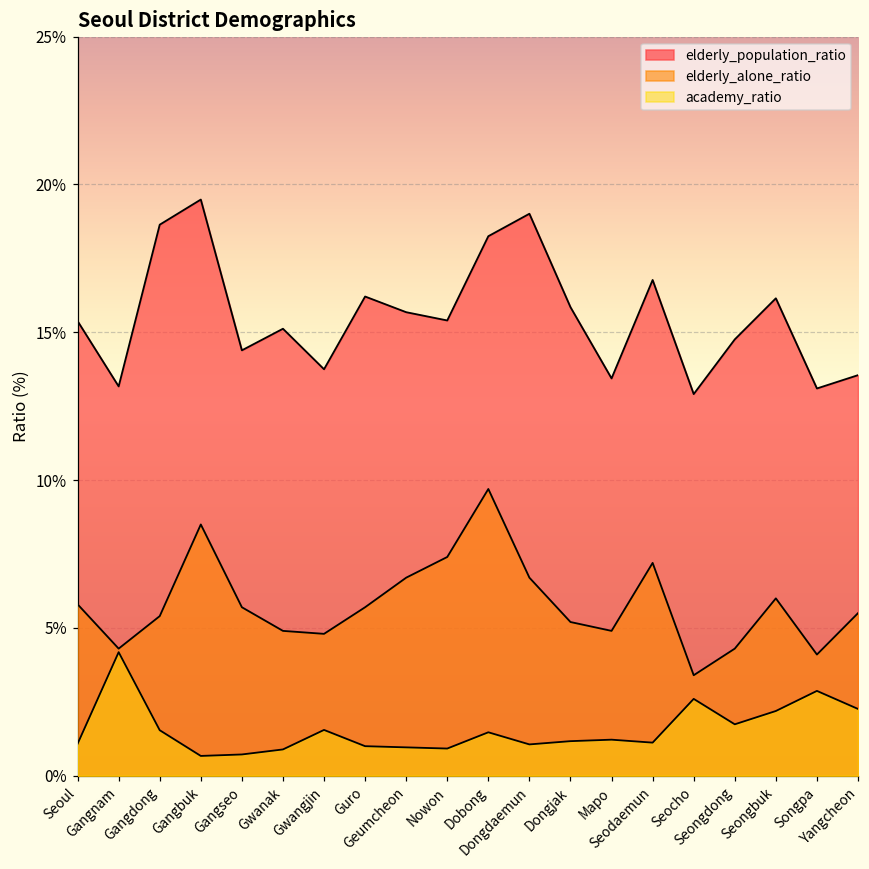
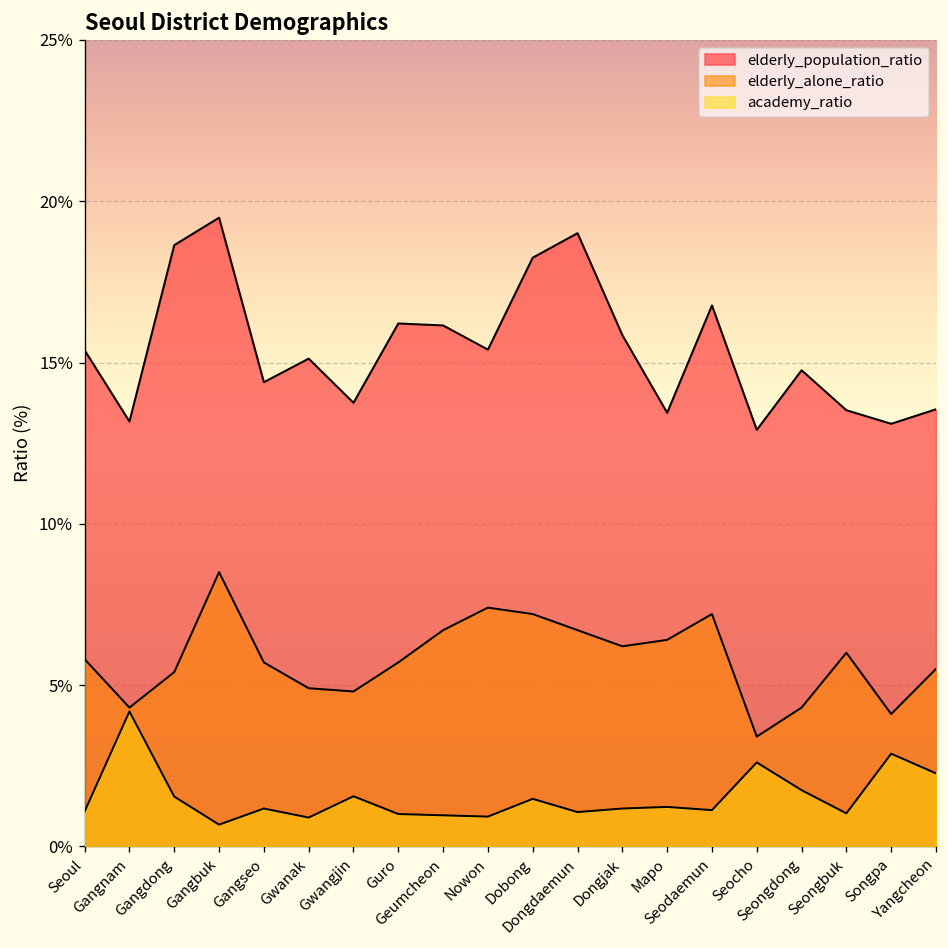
  {
    "elderly_population_ratio": {
      "Seoul": "15.4%",
      "Gangnam": "13.2%",
      "Gangdong": "18.6%",
      "Gangbuk": "19.5%",
      "Gangseo": "14.4%",
      "Gwanak": "15.1%",
      "Gwangjin": "13.8%",
      "Guro": "16.2%",
-     "Geumcheon": "15.7%",
+     "Geumcheon": "16.2%",
      "Nowon": "15.4%",
      "Dobong": "18.3%",
      "Dongdaemun": "19.0%",
      "Dongjak": "15.9%",
      "Mapo": "13.4%",
      "Seodaemun": "16.8%",
      "Seocho": "12.9%",
      "Seongdong": "14.8%",
-     "Seongbuk": "16.2%",
+     "Seongbuk": "13.5%",
      "Songpa": "13.1%",
      "Yangcheon": "13.6%"
    },
    "elderly_alone_ratio": {
      "Seoul": "5.8%",
      "Gangnam": "4.3%",
      "Gangdong": "5.4%",
      "Gangbuk": "8.5%",
      "Gangseo": "5.7%",
      "Gwanak": "4.9%",
      "Gwangjin": "4.8%",
      "Guro": "5.7%",
      "Geumcheon": "6.7%",
      "Nowon": "7.4%",
-     "Dobong": "9.7%",
+     "Dobong": "7.2%",
      "Dongdaemun": "6.7%",
-     "Dongjak": "5.2%",
-     "Mapo": "4.9%",
+     "Dongjak": "6.2%",
+     "Mapo": "6.4%",
      "Seodaemun": "7.2%",
      "Seocho": "3.4%",
      "Seongdong": "4.3%",
      "Seongbuk": "6.0%",
      "Songpa": "4.1%",
      "Yangcheon": "5.5%"
    },
    "academy_ratio": {
      "Seoul": "1.1%",
      "Gangnam": "4.2%",
      "Gangdong": "1.5%",
      "Gangbuk": "0.7%",
-     "Gangseo": "0.7%",
+     "Gangseo": "1.2%",
      "Gwanak": "0.9%",
      "Gwangjin": "1.6%",
      "Guro": "1.0%",
      "Geumcheon": "1.0%",
      "Nowon": "0.9%",
      "Dobong": "1.5%",
      "Dongdaemun": "1.1%",
      "Dongjak": "1.2%",
      "Mapo": "1.2%",
      "Seodaemun": "1.1%",
      "Seocho": "2.6%",
      "Seongdong": "1.7%",
-     "Seongbuk": "2.2%",
+     "Seongbuk": "1.0%",
      "Songpa": "2.9%",
      "Yangcheon": "2.3%"
    }
  }
